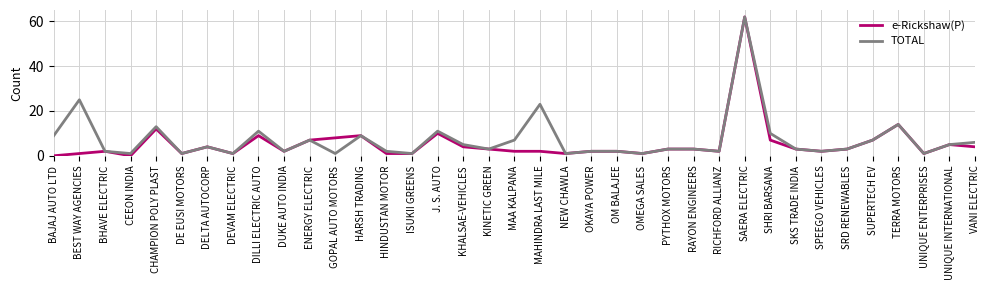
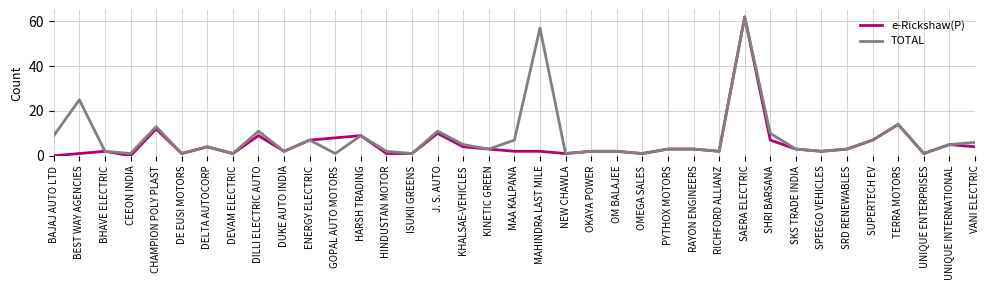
  {
    "e-Rickshaw(P)": {
      "BAJAJ AUTO LTD": 0,
      "BEST WAY AGENCIES": 1,
      "DILLI ELECTRIC AUTO": 9,
      "GOPAL AUTO MOTORS": 8,
      "MAA KALPANA": 2,
      "MAHINDRA LAST MILE": 2,
      "SHRI BARSANA": 7,
      "VANI ELECTRIC": 4
    },
    "TOTAL": {
      "BAJAJ AUTO LTD": 9,
      "BEST WAY AGENCIES": 25,
      "DILLI ELECTRIC AUTO": 11,
      "GOPAL AUTO MOTORS": 1,
      "MAA KALPANA": 7,
-     "MAHINDRA LAST MILE": 23,
+     "MAHINDRA LAST MILE": 57,
      "SHRI BARSANA": 10,
      "VANI ELECTRIC": 6
    }
  }
